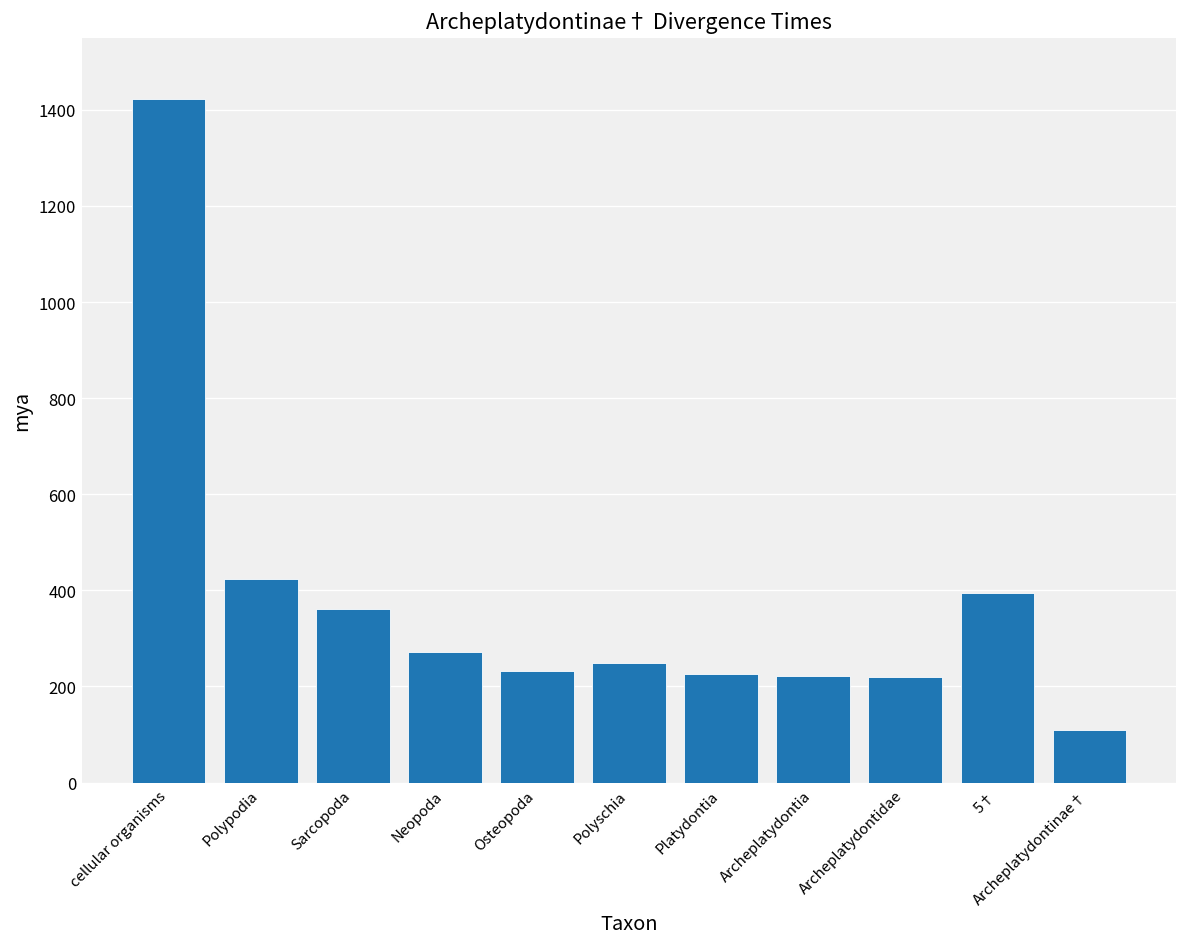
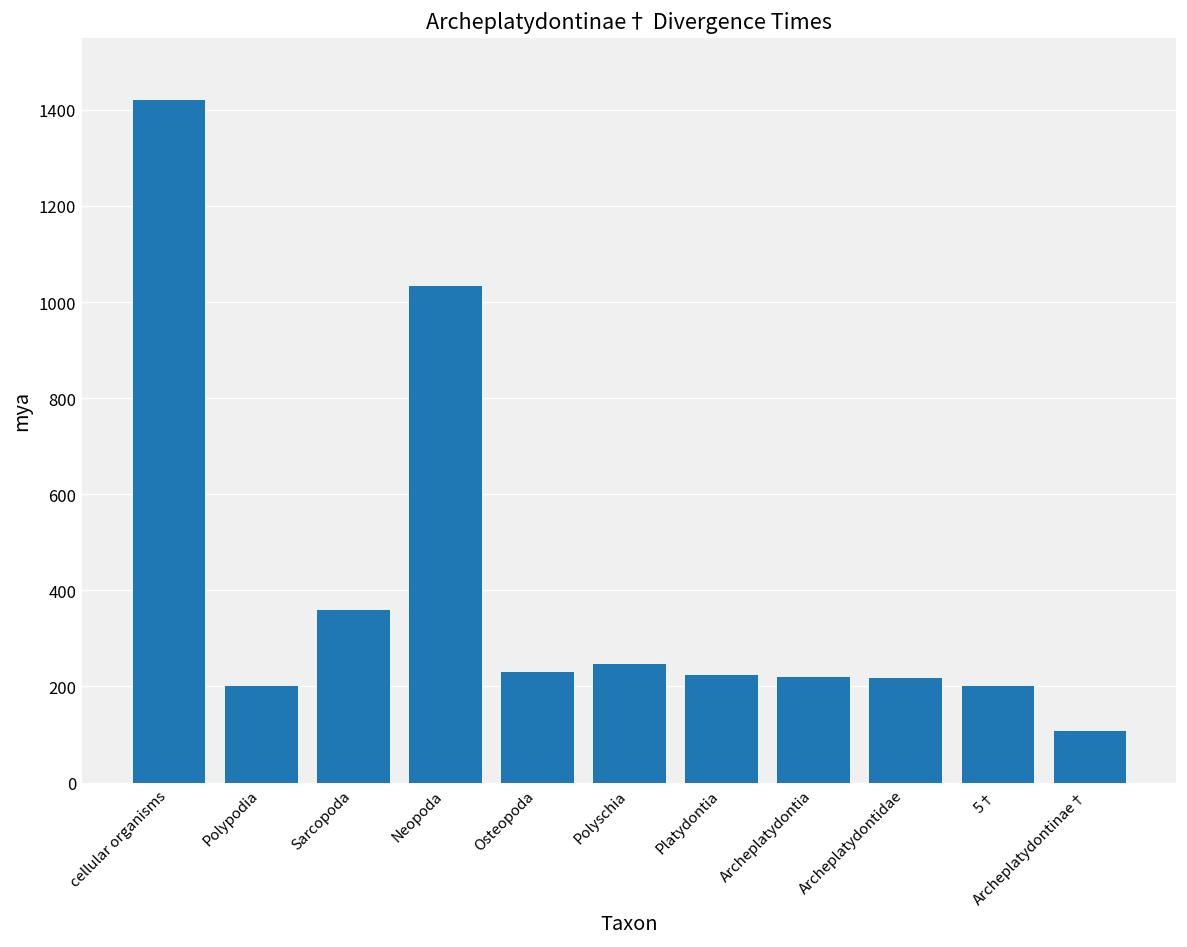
  {
    "cellular organisms": 1420,
-   "Polypodia": 420,
+   "Polypodia": 200,
    "Sarcopoda": 360,
-   "Neopoda": 270,
+   "Neopoda": 1040,
    "Osteopoda": 230,
    "Polyschia": 250,
    "Platydontia": 230,
    "Archeplatydontia": 220,
    "Archeplatydontidae": 220,
-   "5†": 400,
+   "5†": 200,
    "Archeplatydontinae†": 110
  }
